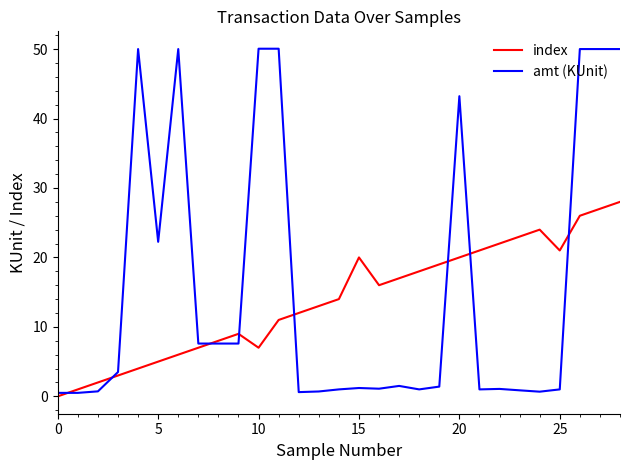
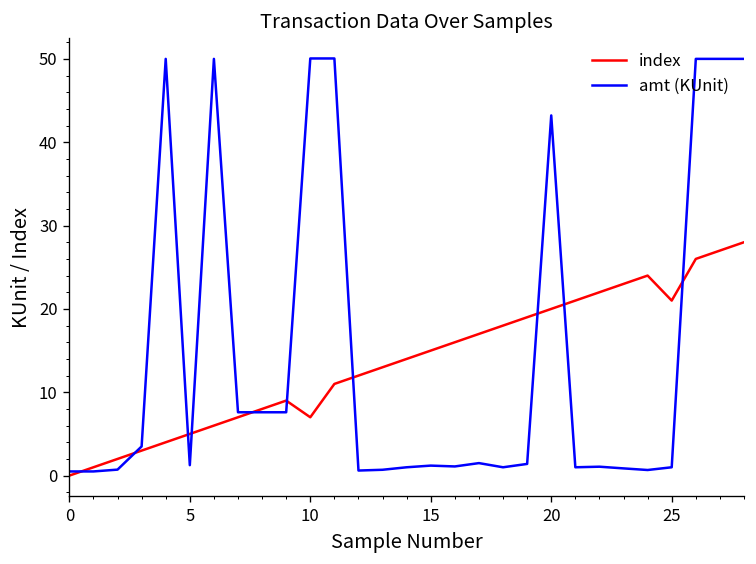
  {
    "index": {
      "0": 0,
      "5": 5,
      "10": 7,
-     "15": 20,
+     "15": 15,
      "20": 20,
      "25": 21
    },
    "amt (KUnit)": {
      "0": 0,
-     "5": 22,
+     "5": 1,
      "10": 50,
      "15": 1,
      "20": 43,
      "25": 1
    }
  }
